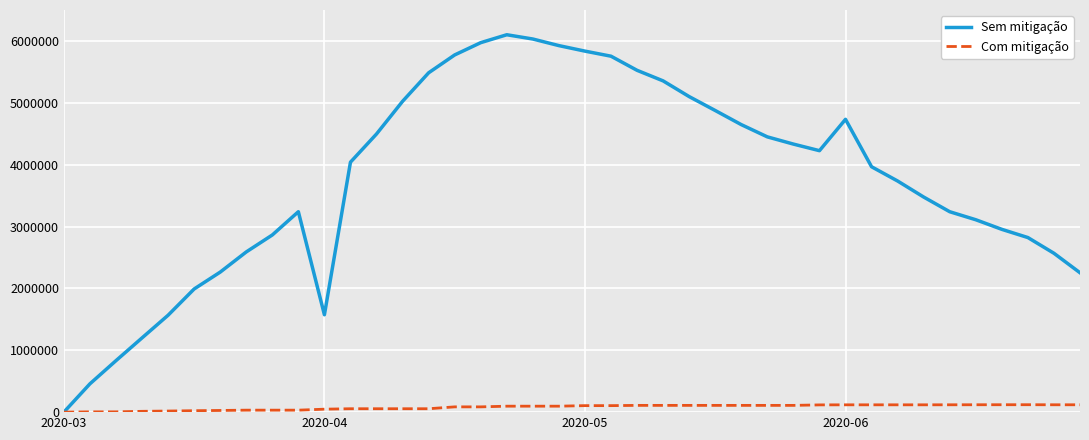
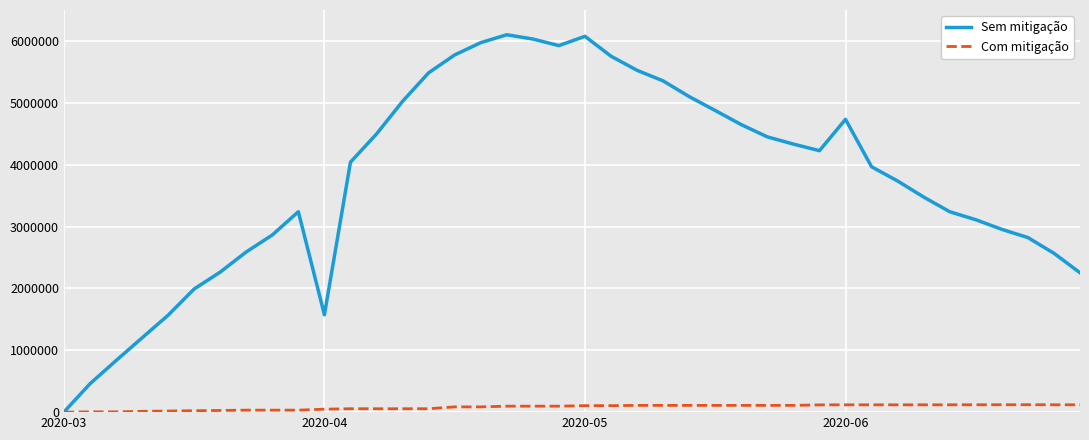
  {
    "Sem mitigação": {
      "2020-04": 1600000,
-     "2020-05": 5800000,
+     "2020-05": 6100000,
      "2020-06": 4700000
    },
    "Com mitigação": {
      "2020-04": 0,
      "2020-05": 100000,
      "2020-06": 100000
    }
  }
